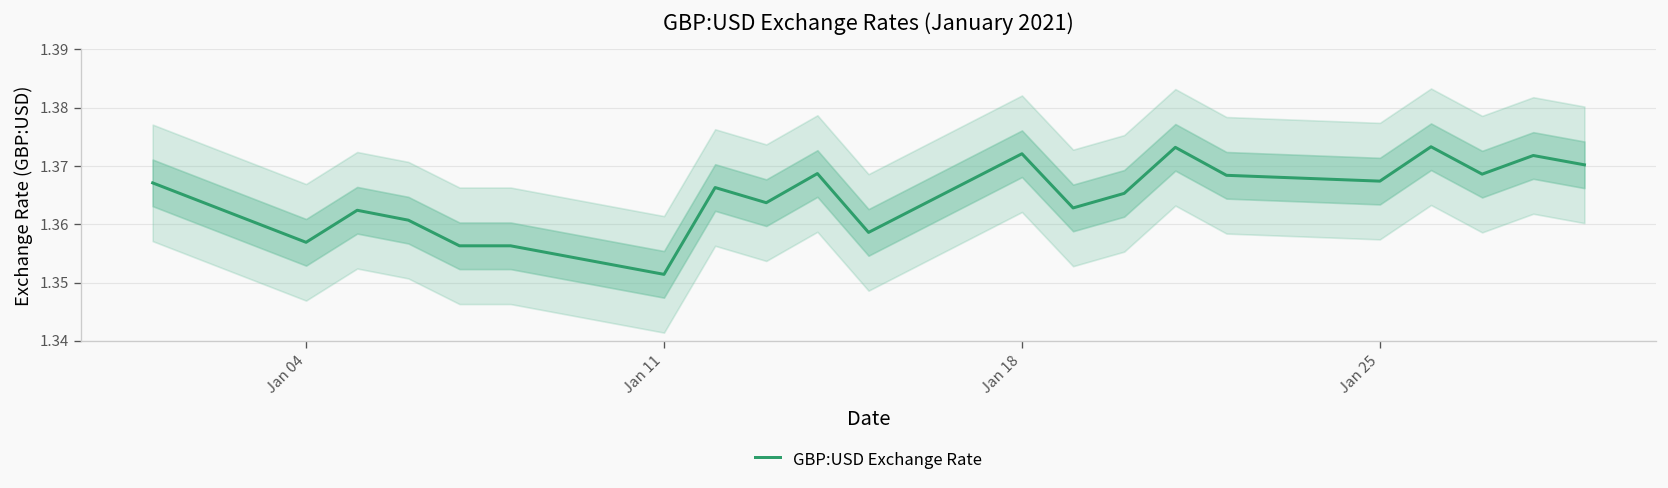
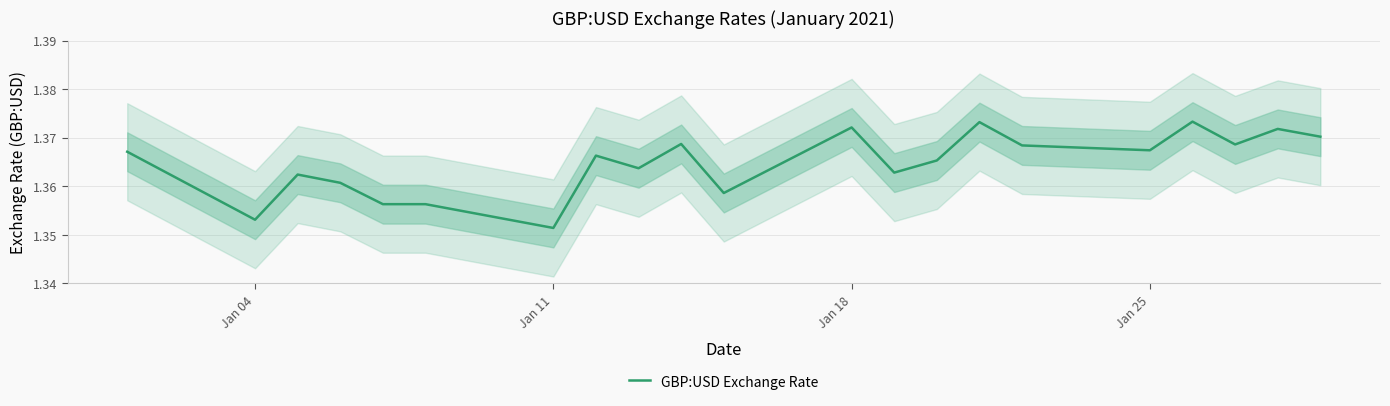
  {
    "GBP:USD Exchange Rate": {
-     "Jan 04": 1.357,
+     "Jan 04": 1.353,
      "Jan 11": 1.351,
      "Jan 18": 1.372,
      "Jan 25": 1.367
    }
  }
